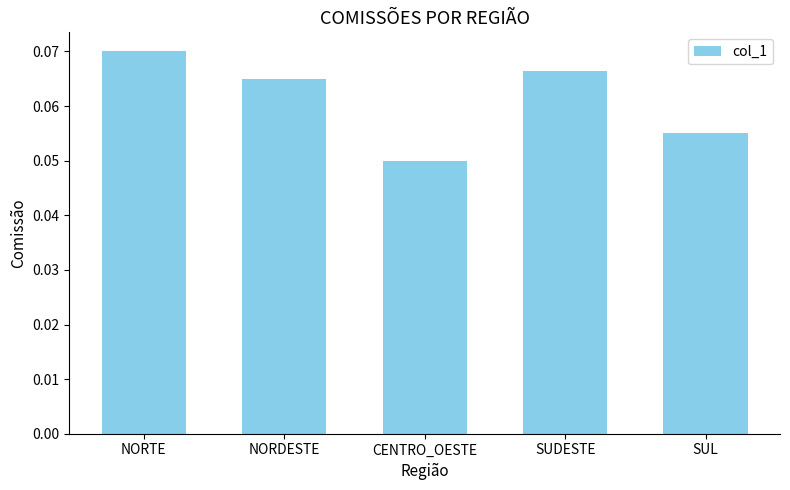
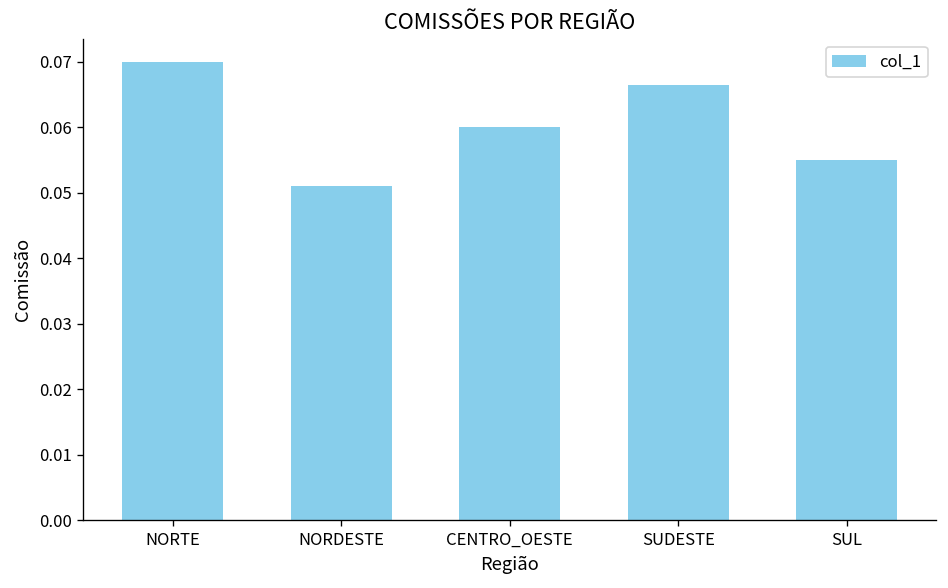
  {
    "NORTE": 0.070,
-   "NORDESTE": 0.065,
-   "CENTRO_OESTE": 0.05,
+   "NORDESTE": 0.051,
+   "CENTRO_OESTE": 0.06,
    "SUDESTE": 0.066,
    "SUL": 0.055
  }
